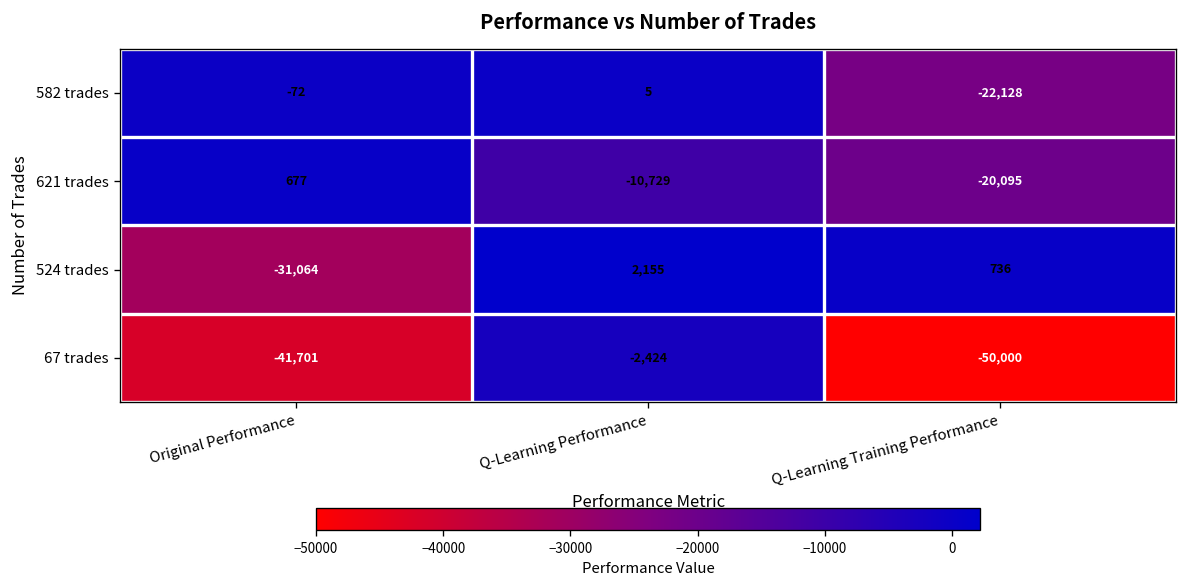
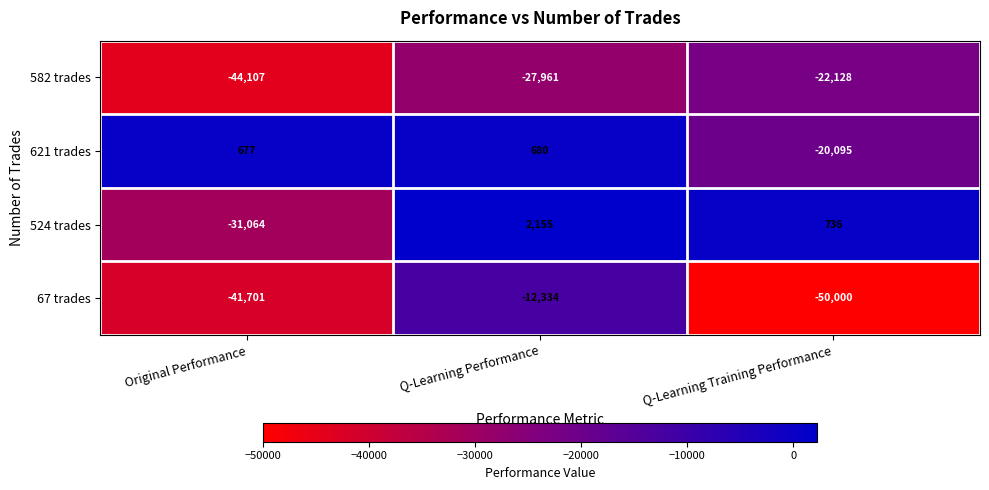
  {
    "582 trades": {
-     "Original Performance": "-72",
-     "Q-Learning Performance": "5",
+     "Original Performance": "-44,107",
+     "Q-Learning Performance": "-27,961",
      "Q-Learning Training Performance": "-22,128"
    },
    "621 trades": {
      "Original Performance": "677",
-     "Q-Learning Performance": "-10,729",
+     "Q-Learning Performance": "680",
      "Q-Learning Training Performance": "-20,095"
    },
    "524 trades": {
      "Original Performance": "-31,064",
      "Q-Learning Performance": "2,155",
      "Q-Learning Training Performance": "736"
    },
    "67 trades": {
      "Original Performance": "-41,701",
-     "Q-Learning Performance": "-2,424",
+     "Q-Learning Performance": "-12,334",
      "Q-Learning Training Performance": "-50,000"
    }
  }
